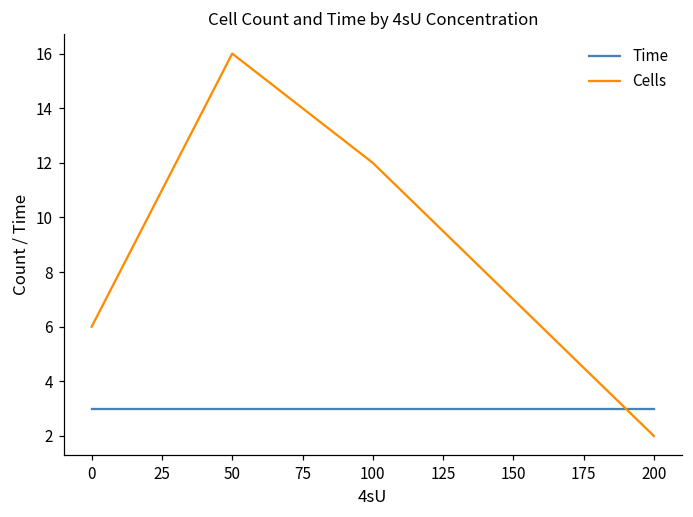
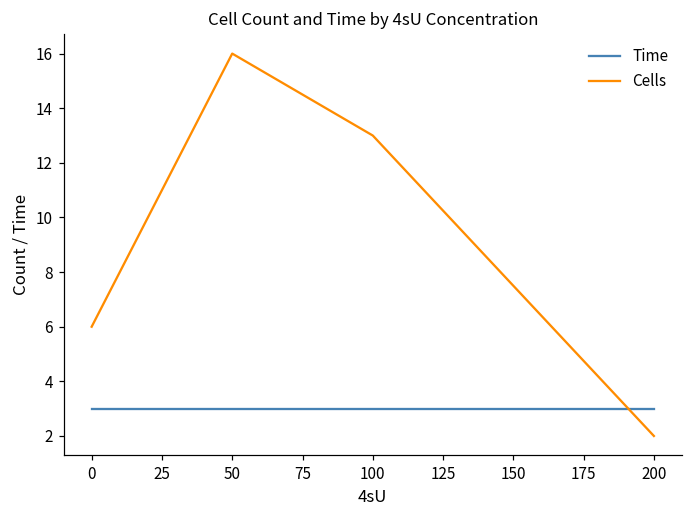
  {
    "Time": {
      "0": 3,
      "50": 3,
      "100": 3,
      "200": 3
    },
    "Cells": {
      "0": 6,
      "50": 16,
-     "100": 12,
+     "100": 13,
      "200": 2
    }
  }
